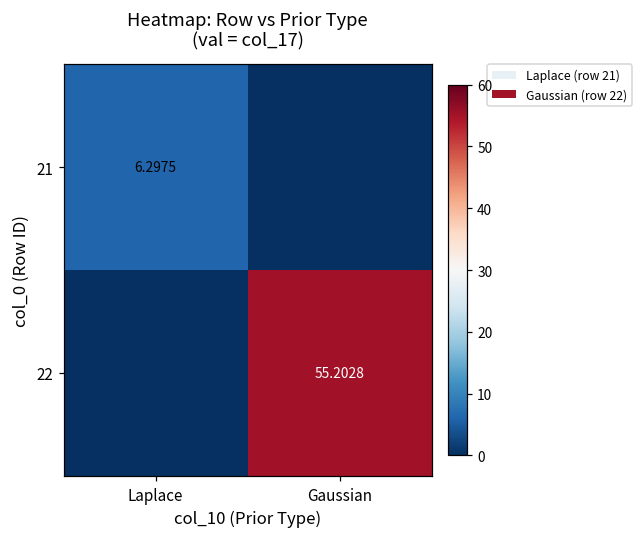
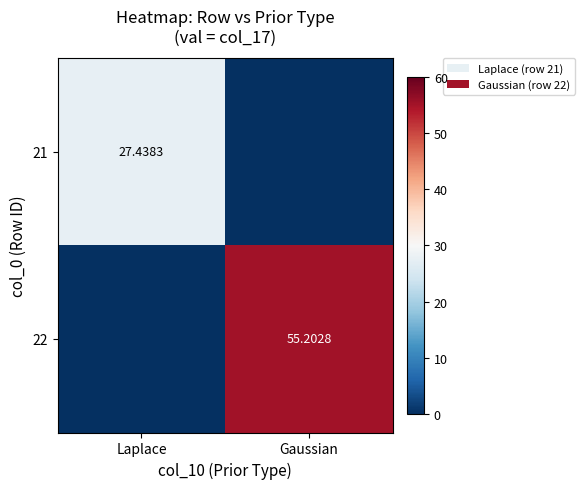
  {
    "21": {
-     "Laplace": 6.2975
+     "Laplace": 27.4383
    },
    "22": {
      "Gaussian": 55.2028
    }
  }
